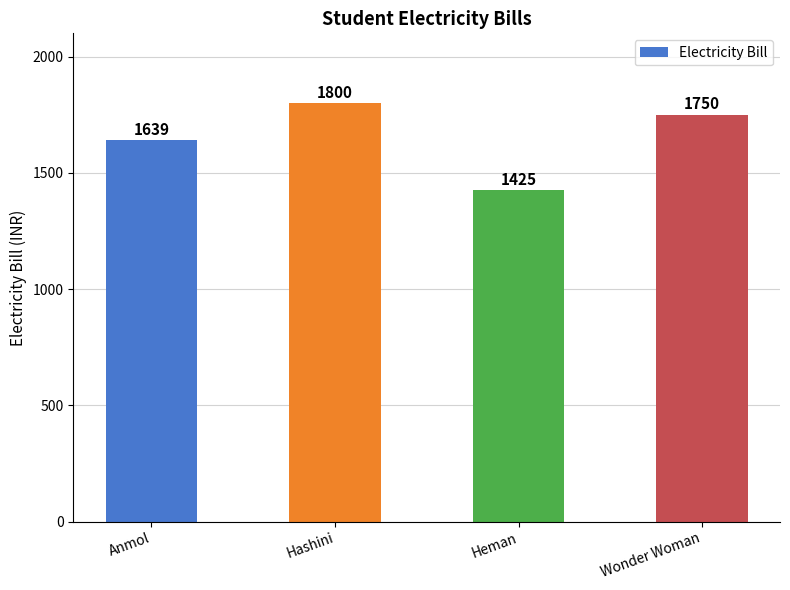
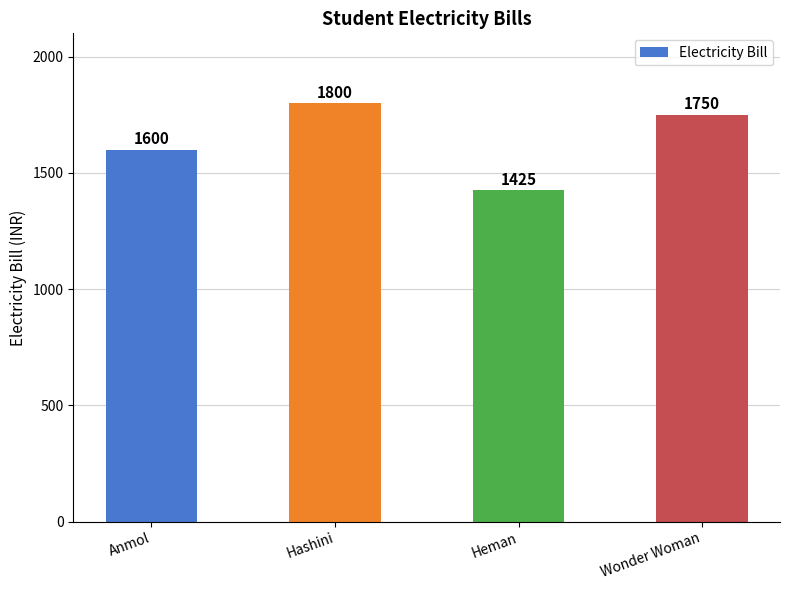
  {
-   "Anmol": 1639,
+   "Anmol": 1600,
    "Hashini": 1800,
    "Heman": 1425,
    "Wonder Woman": 1750
  }
